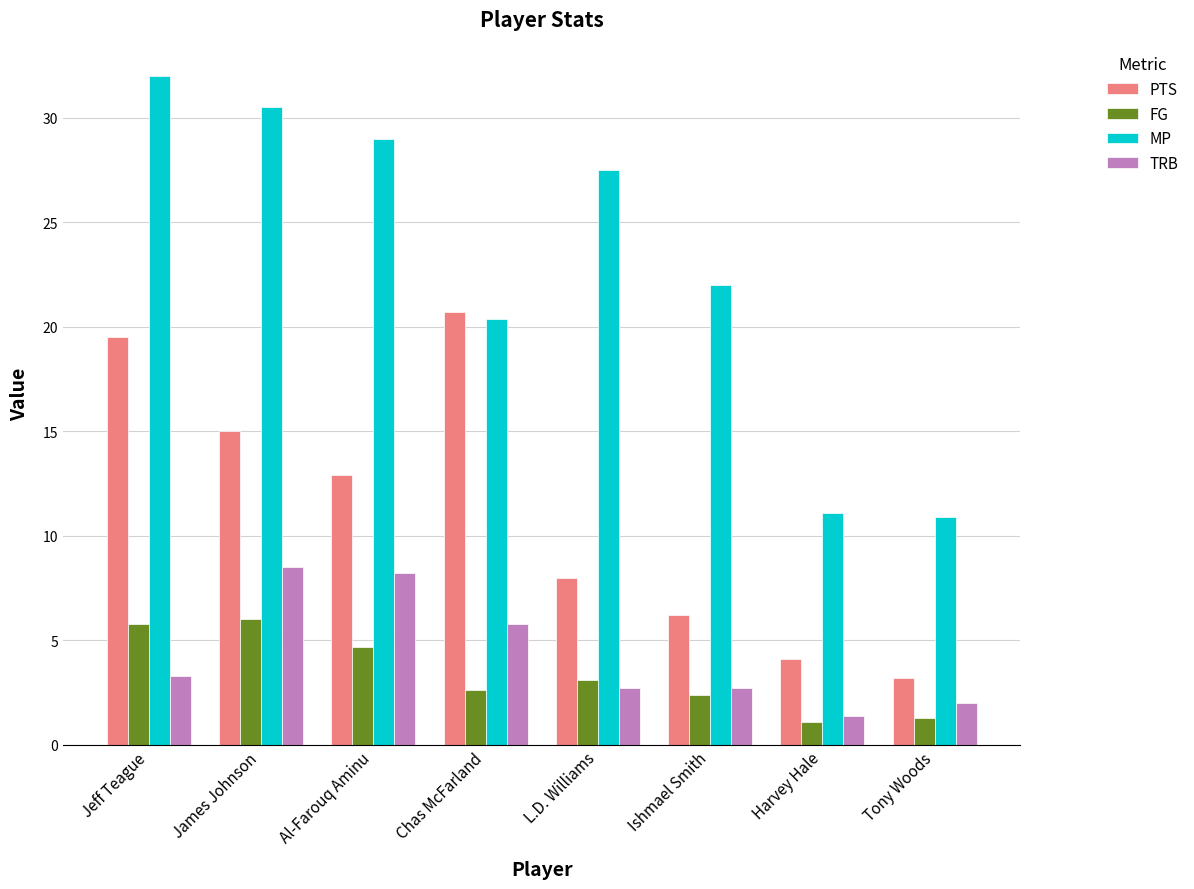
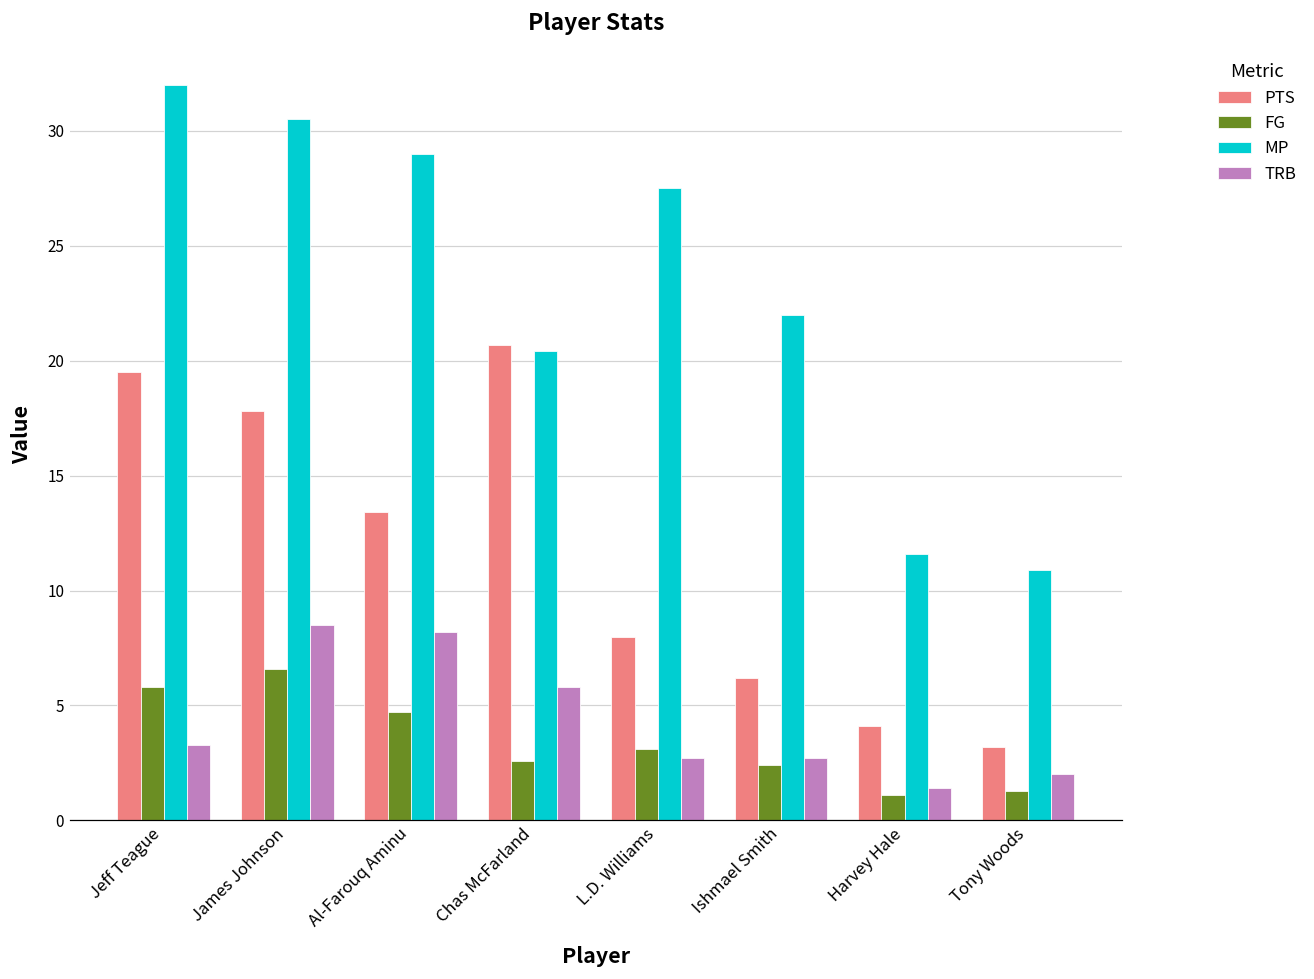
  {
    "PTS": {
      "Jeff Teague": 19.5,
-     "James Johnson": 15.0,
-     "Al-Farouq Aminu": 12.9,
+     "James Johnson": 17.8,
+     "Al-Farouq Aminu": 13.4,
      "Chas McFarland": 20.7,
      "L.D. Williams": 8.0,
      "Ishmael Smith": 6.2,
      "Harvey Hale": 4.1,
      "Tony Woods": 3.2
    },
    "FG": {
      "Jeff Teague": 5.8,
-     "James Johnson": 6.0,
+     "James Johnson": 6.6,
      "Al-Farouq Aminu": 4.7,
      "Chas McFarland": 2.6,
      "L.D. Williams": 3.1,
      "Ishmael Smith": 2.4,
      "Harvey Hale": 1.1,
      "Tony Woods": 1.3
    },
    "MP": {
      "Jeff Teague": 32.0,
      "James Johnson": 30.5,
      "Al-Farouq Aminu": 29.0,
      "Chas McFarland": 20.4,
      "L.D. Williams": 27.5,
      "Ishmael Smith": 22.0,
-     "Harvey Hale": 11.1,
+     "Harvey Hale": 11.6,
      "Tony Woods": 10.9
    },
    "TRB": {
      "Jeff Teague": 3.3,
      "James Johnson": 8.5,
      "Al-Farouq Aminu": 8.2,
      "Chas McFarland": 5.8,
      "L.D. Williams": 2.7,
      "Ishmael Smith": 2.7,
      "Harvey Hale": 1.4,
      "Tony Woods": 2.0
    }
  }
